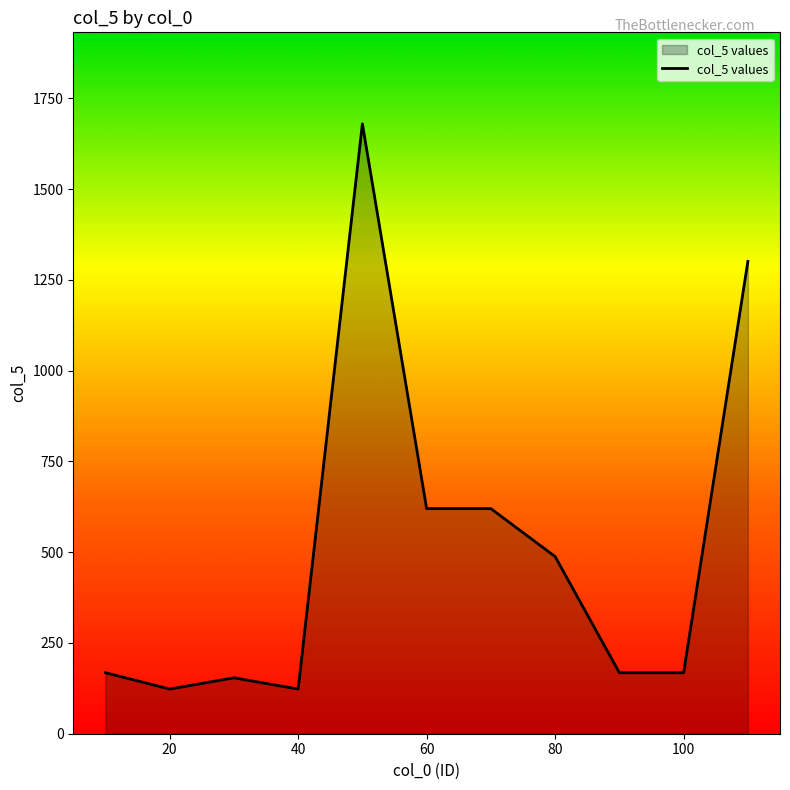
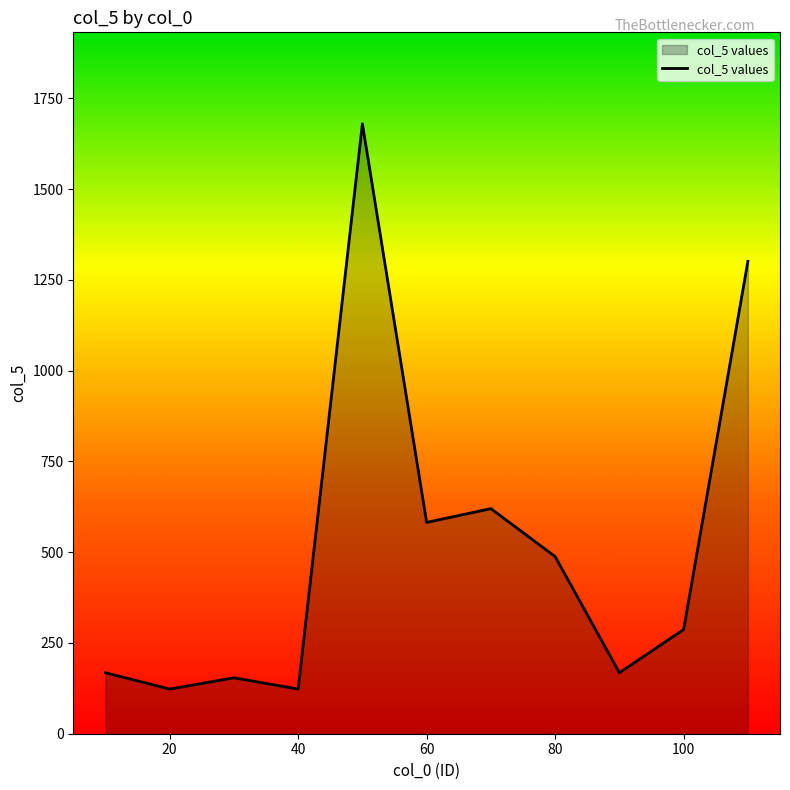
  {
    "20": 120,
    "40": 120,
-   "60": 620,
+   "60": 580,
    "80": 490,
-   "100": 170
+   "100": 290
  }
